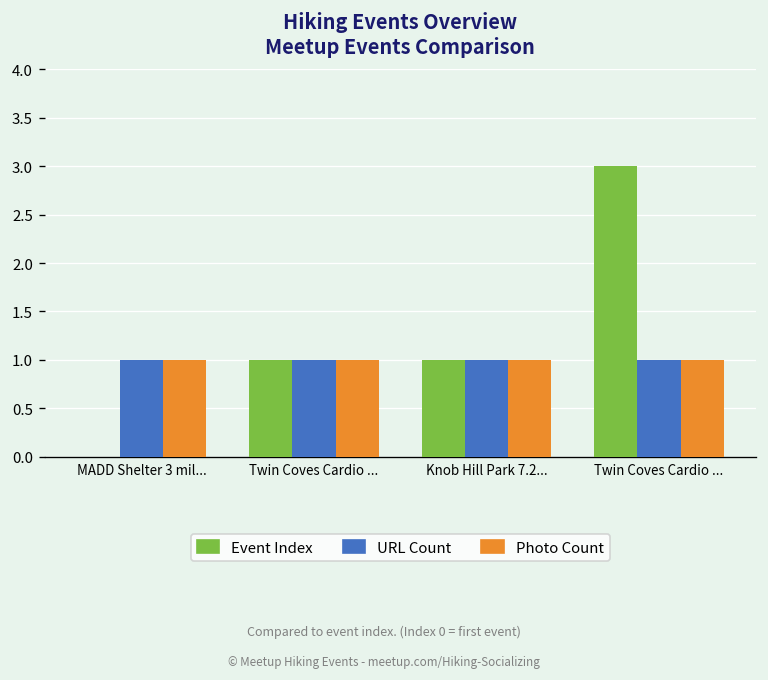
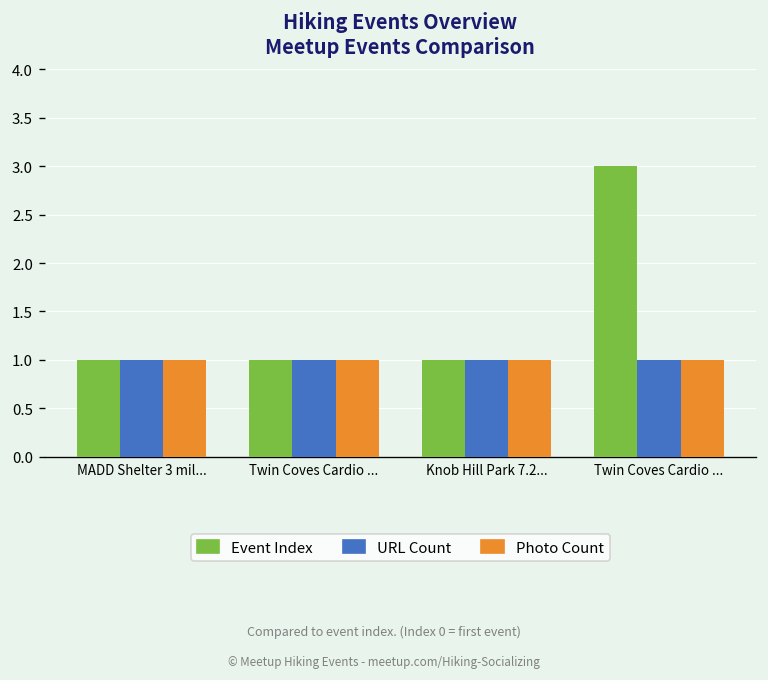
  {
    "Event Index": {
-     "MADD Shelter 3 mil...": 0,
+     "MADD Shelter 3 mil...": 1,
      "Knob Hill Park 7.2...": 1
    },
    "URL Count": {
      "MADD Shelter 3 mil...": 1,
      "Knob Hill Park 7.2...": 1
    },
    "Photo Count": {
      "MADD Shelter 3 mil...": 1,
      "Knob Hill Park 7.2...": 1
    }
  }
